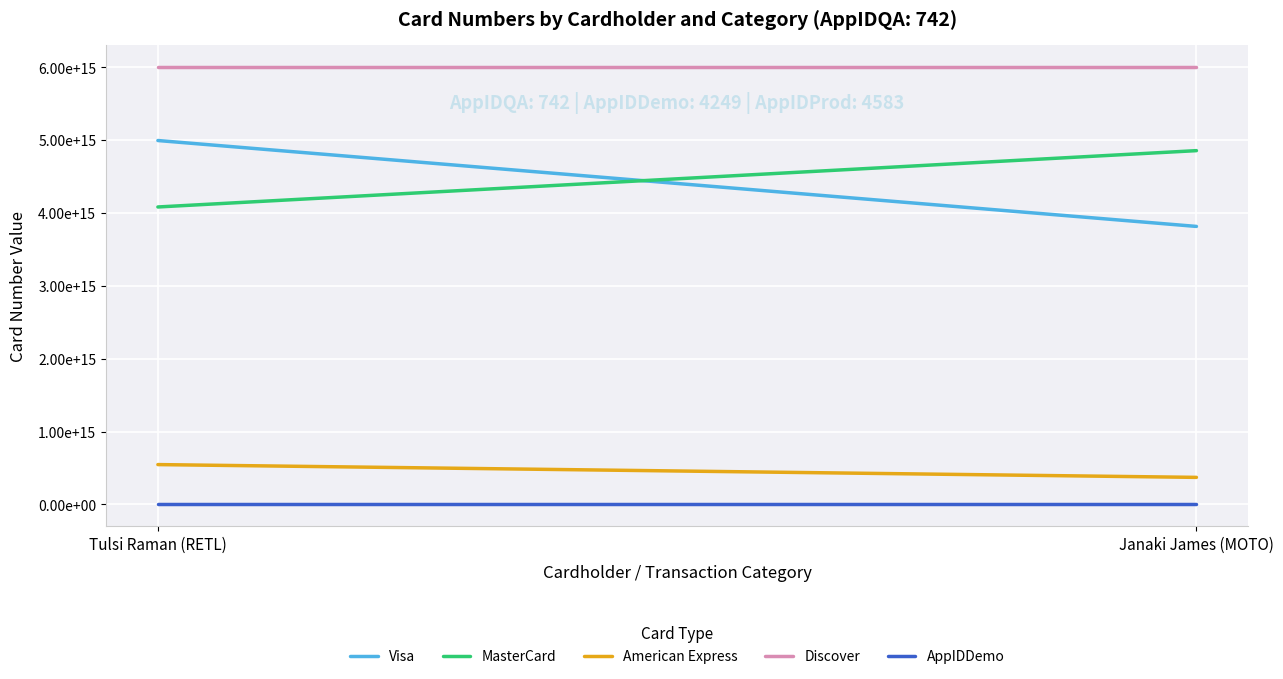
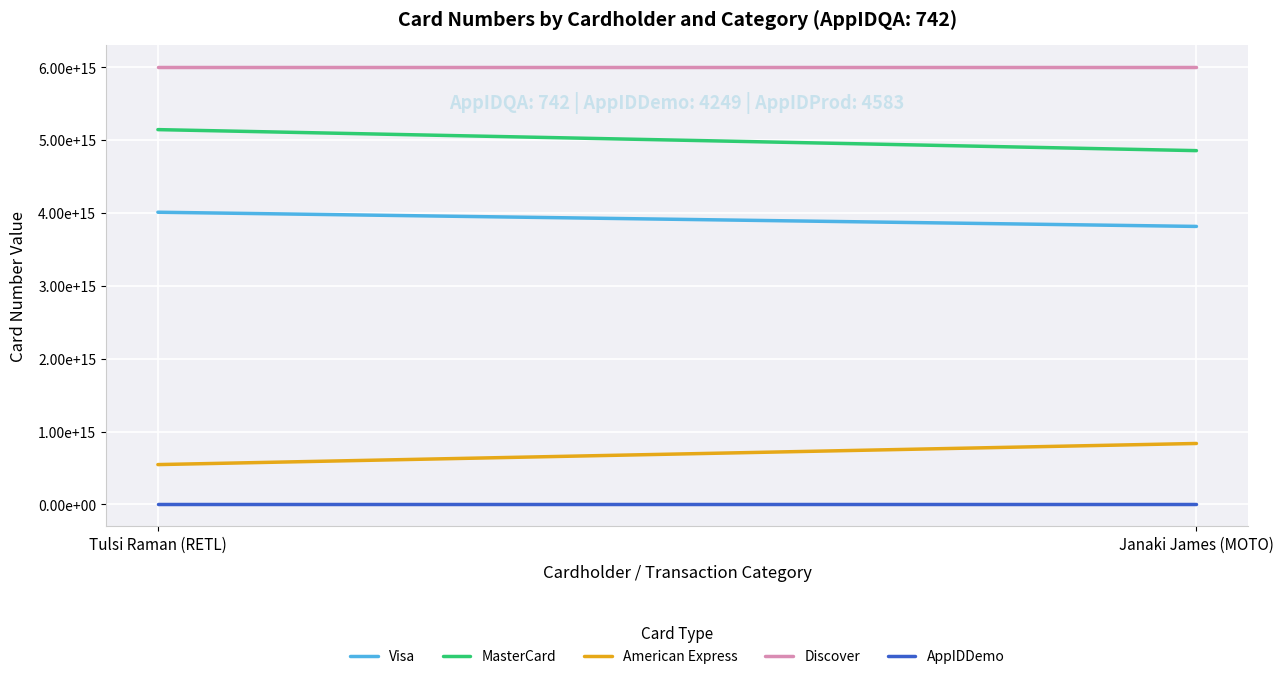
  {
    "Visa": {
-     "Tulsi Raman (RETL)": 5000000000000000,
+     "Tulsi Raman (RETL)": 4000000000000000,
      "Janaki James (MOTO)": 3800000000000000
    },
    "MasterCard": {
-     "Tulsi Raman (RETL)": 4100000000000000,
+     "Tulsi Raman (RETL)": 5100000000000000,
      "Janaki James (MOTO)": 4900000000000000
    },
    "American Express": {
      "Tulsi Raman (RETL)": 500000000000000,
-     "Janaki James (MOTO)": 400000000000000
+     "Janaki James (MOTO)": 800000000000000
    },
    "Discover": {
      "Tulsi Raman (RETL)": 6000000000000000,
      "Janaki James (MOTO)": 6000000000000000
    },
    "AppIDDemo": {
      "Tulsi Raman (RETL)": 0,
      "Janaki James (MOTO)": 0
    }
  }
